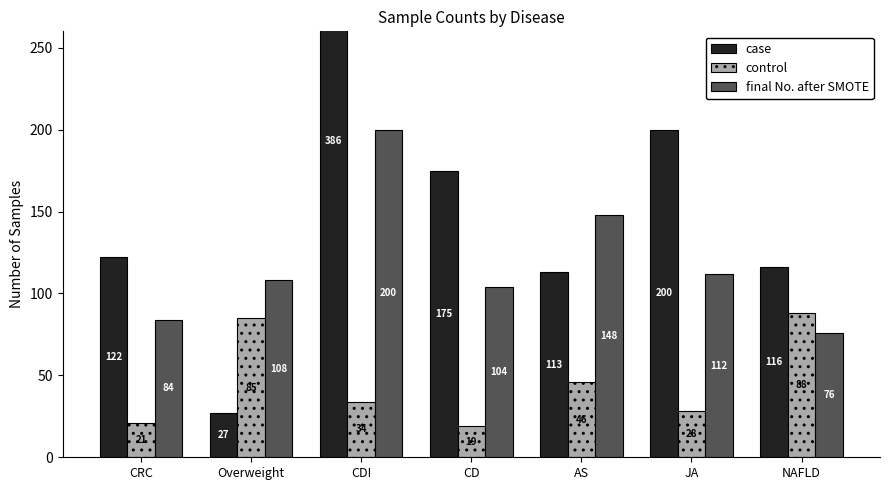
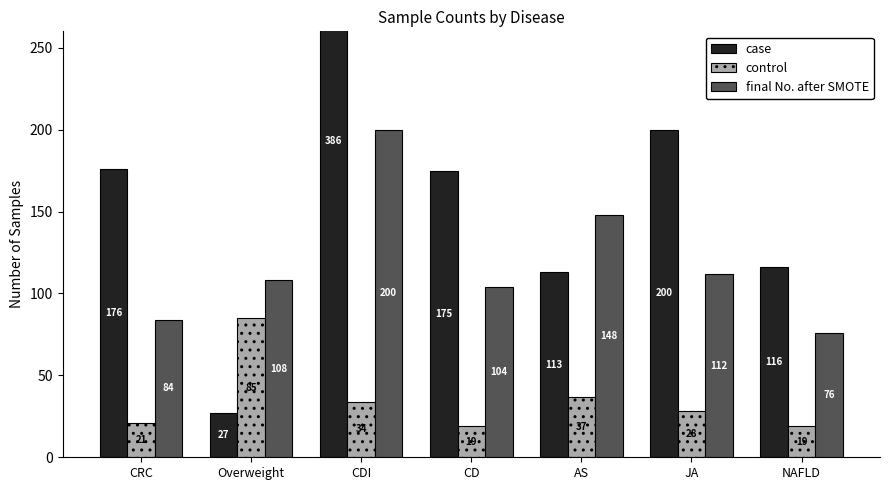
  {
    "case": {
-     "CRC": 122,
+     "CRC": 176,
      "Overweight": 27,
      "CD": 175,
      "AS": 113,
      "JA": 200,
      "NAFLD": 116
    },
    "control": {
      "CRC": 21,
      "Overweight": 85,
      "CDI": 34,
      "CD": 19,
-     "AS": 46,
+     "AS": 37,
      "JA": 28,
-     "NAFLD": 88
+     "NAFLD": 19
    },
    "final No. after SMOTE": {
      "CRC": 84,
      "Overweight": 108,
      "CDI": 200,
      "CD": 104,
      "AS": 148,
      "JA": 112,
      "NAFLD": 76
    }
  }
